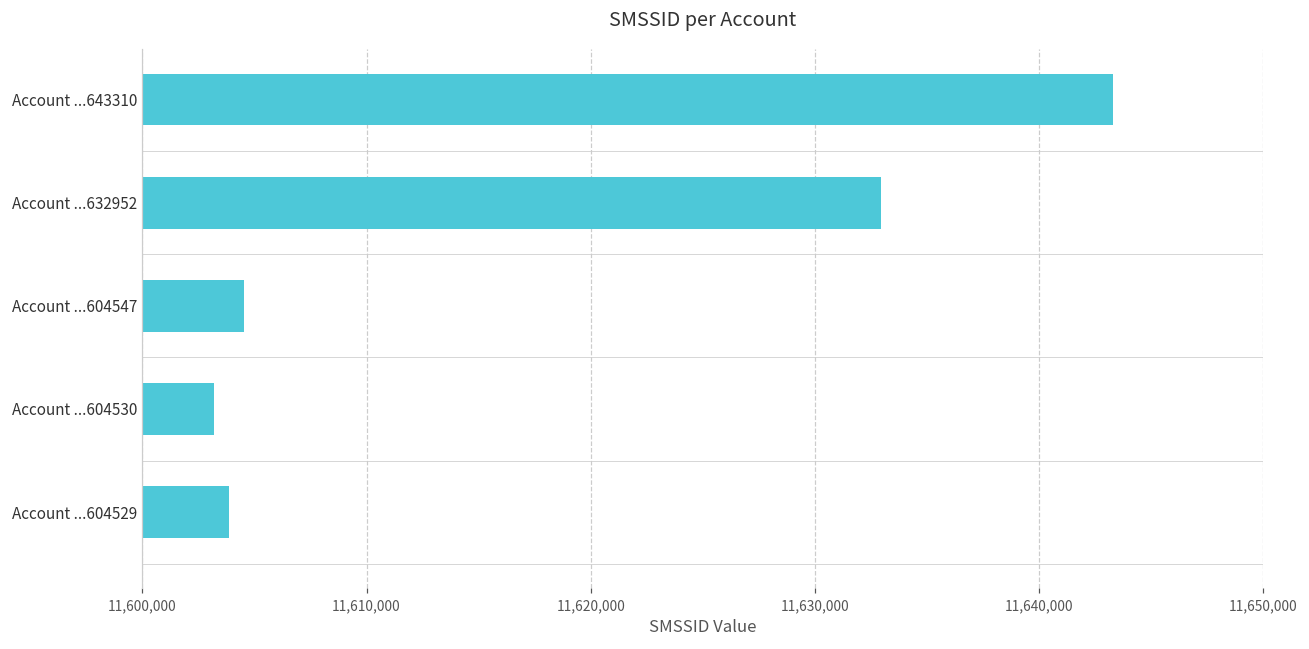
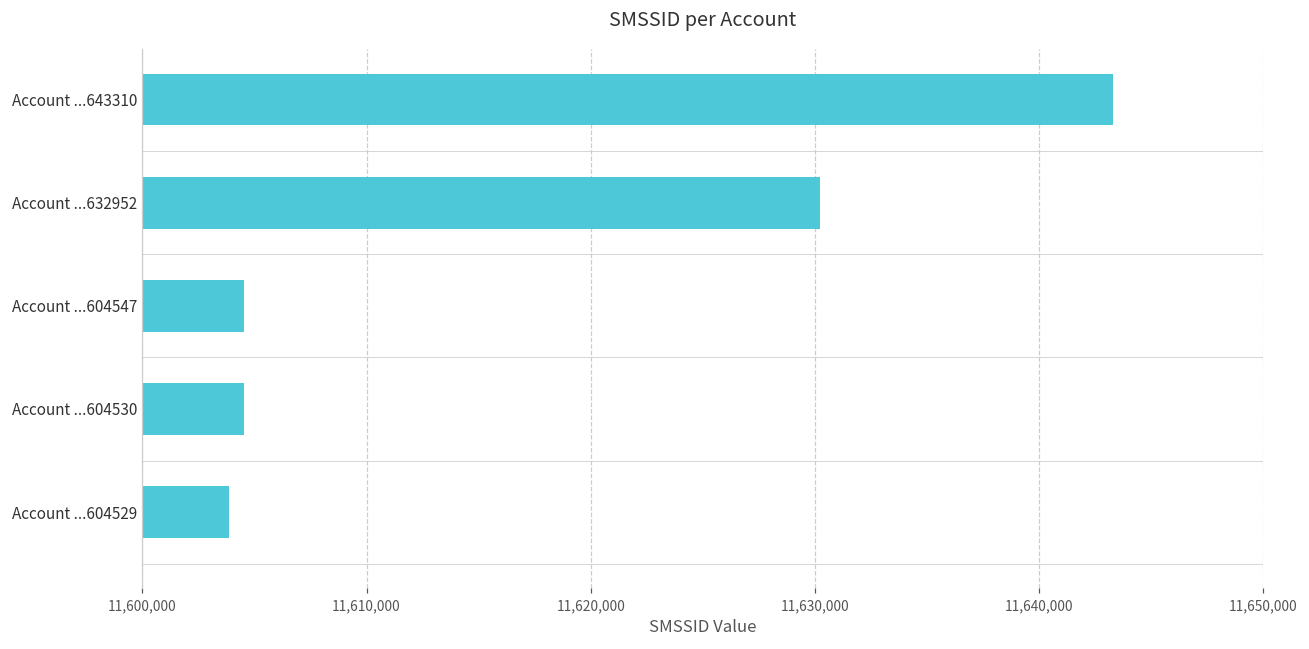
  {
    "Account ...643310": "11,643,300",
-   "Account ...632952": "11,633,000",
+   "Account ...632952": "11,630,200",
    "Account ...604547": "11,604,500",
-   "Account ...604530": "11,603,200",
+   "Account ...604530": "11,604,500",
    "Account ...604529": "11,603,900"
  }
